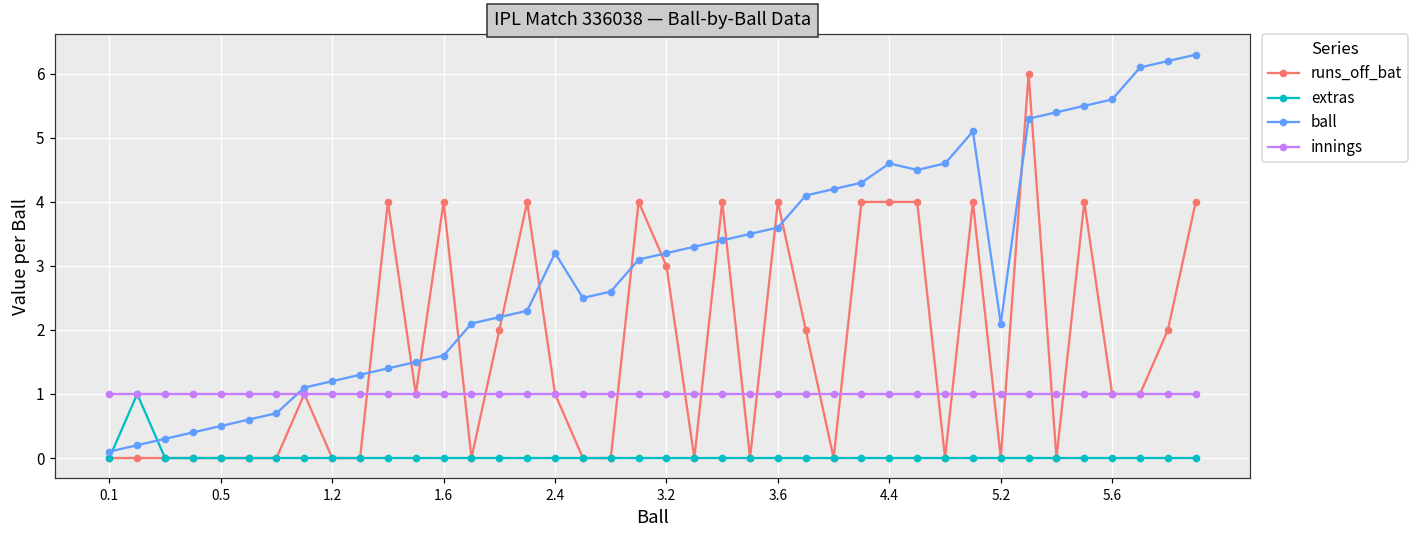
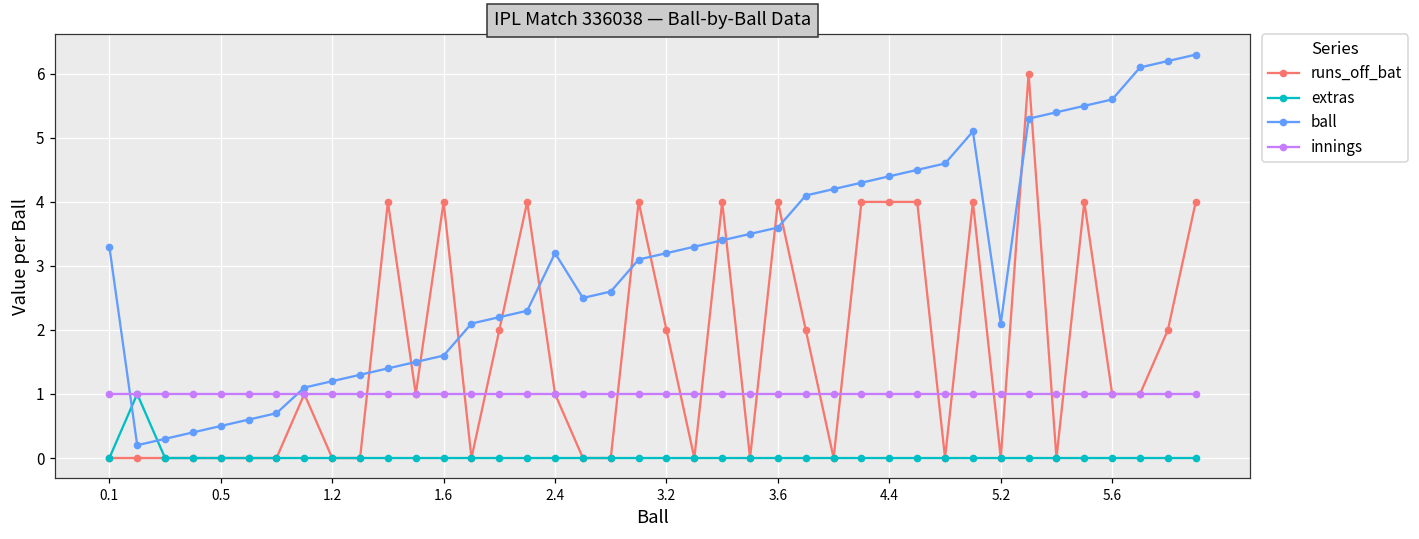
  {
    "runs_off_bat": {
      "1.6": 4,
-     "3.2": 3,
+     "3.2": 2,
      "3.6": 4,
      "4.4": 4
    },
    "extras": {
      "1.6": 0.0,
      "2.4": 0.0,
      "3.2": 0.0,
      "3.6": 0.0,
      "4.4": 0.0,
      "5.6": 0.0
    },
    "ball": {
-     "0.1": 0.1,
+     "0.1": 3.3,
      "0.5": 0.5,
      "1.2": 1.2,
      "1.6": 1.6,
      "2.4": 3.2,
      "3.2": 3.2,
      "3.6": 3.6,
-     "4.4": 4.6,
+     "4.4": 4.4,
      "5.2": 2.1,
      "5.6": 5.6
    },
    "innings": {
      "0.1": 1.0,
      "0.5": 1.0,
      "1.2": 1.0,
      "1.6": 1.0,
      "3.2": 1.0,
      "3.6": 1.0,
      "4.4": 1.0,
      "5.2": 1.0
    }
  }
